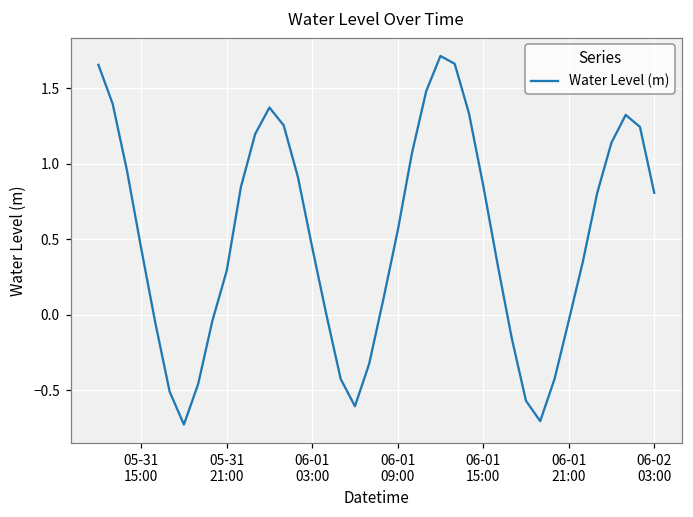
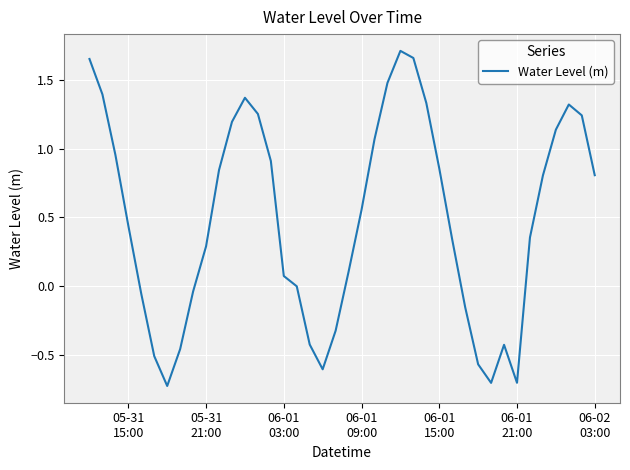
  {
    "05-31 15:00": 0.44,
    "05-31 21:00": 0.29,
-   "06-01 03:00": 0.45,
+   "06-01 03:00": 0.07,
    "06-01 09:00": 0.56,
    "06-01 15:00": 0.86,
-   "06-01 21:00": -0.04,
+   "06-01 21:00": -0.71,
    "06-02 03:00": 0.81
  }
